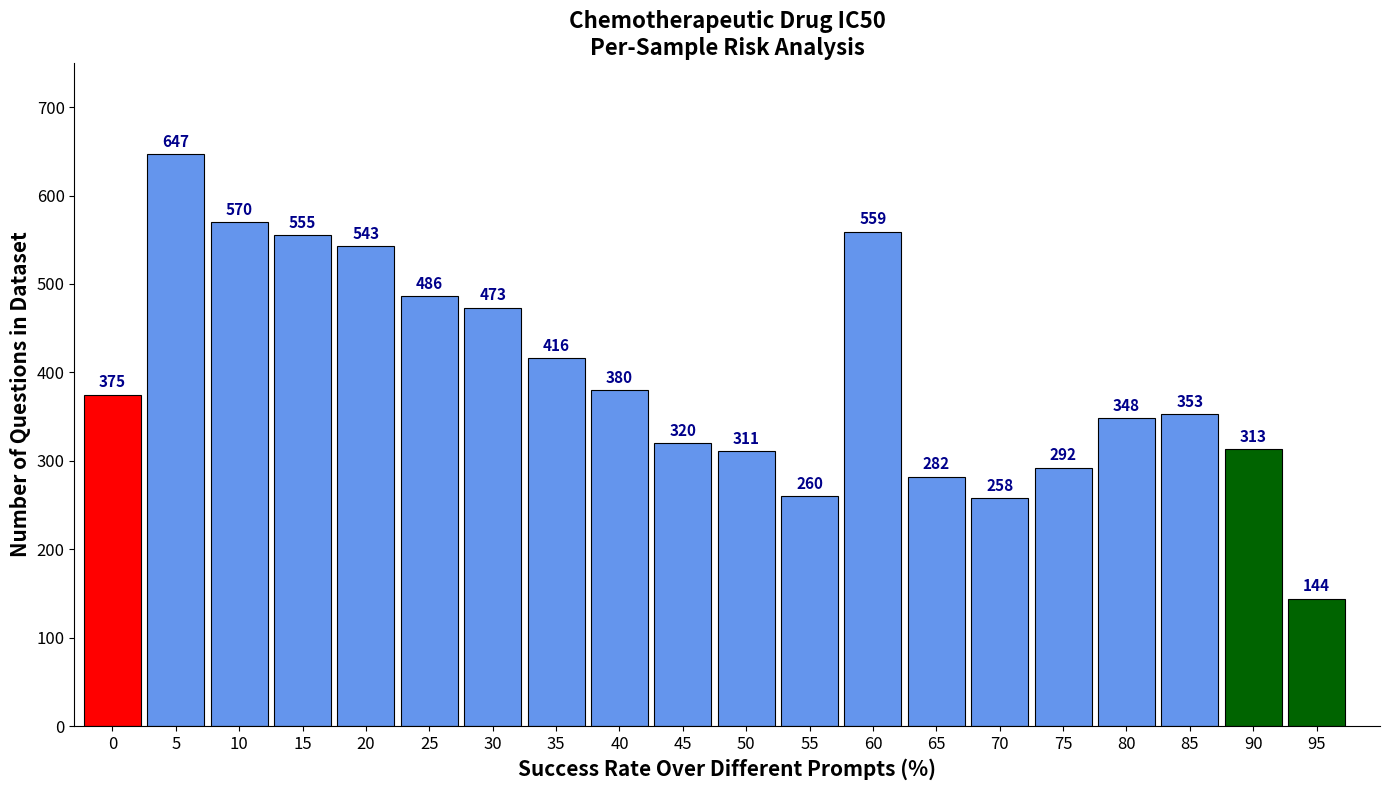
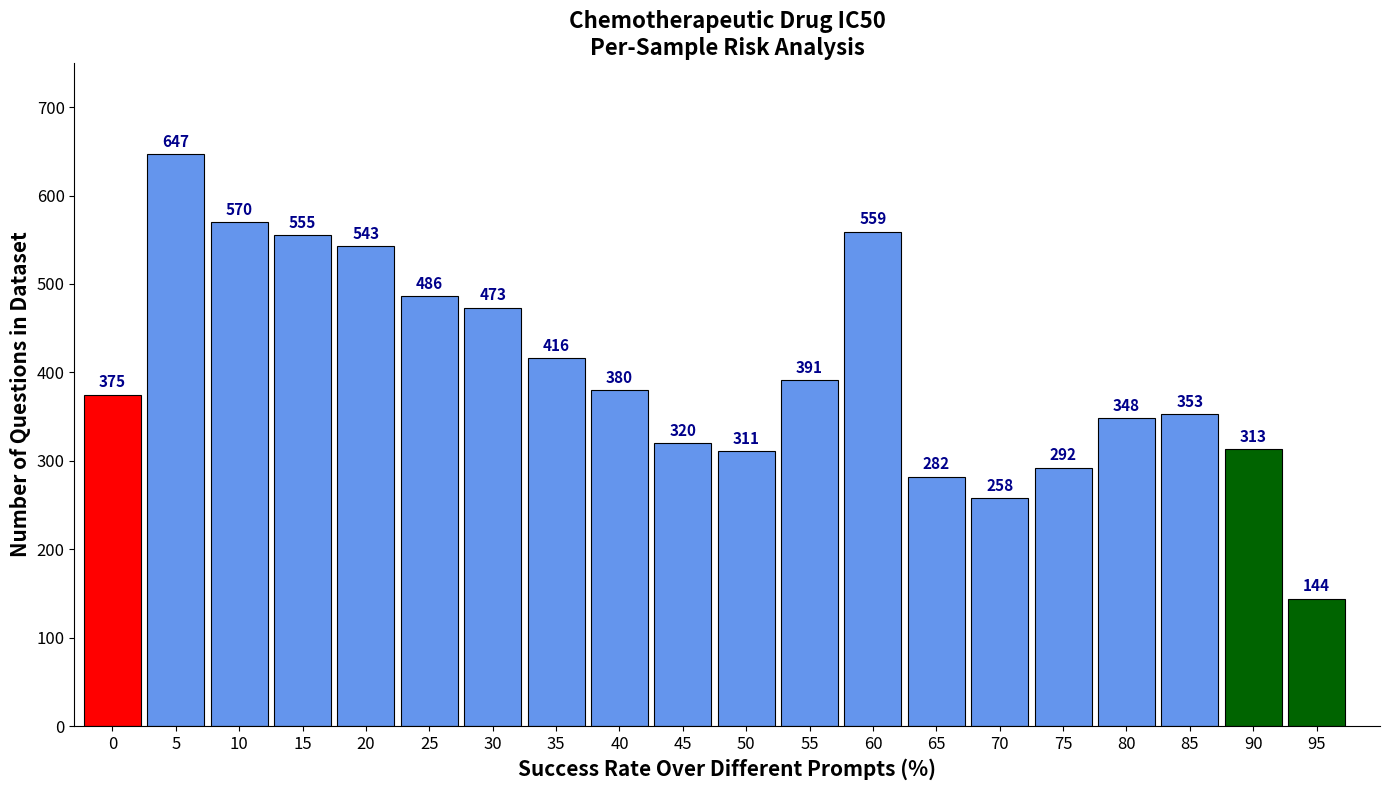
  {
    "0": 375,
    "5": 647,
    "10": 570,
    "15": 555,
    "20": 543,
    "25": 486,
    "30": 473,
    "35": 416,
    "40": 380,
    "45": 320,
    "50": 311,
-   "55": 260,
+   "55": 391,
    "60": 559,
    "65": 282,
    "70": 258,
    "75": 292,
    "80": 348,
    "85": 353,
    "90": 313,
    "95": 144
  }
